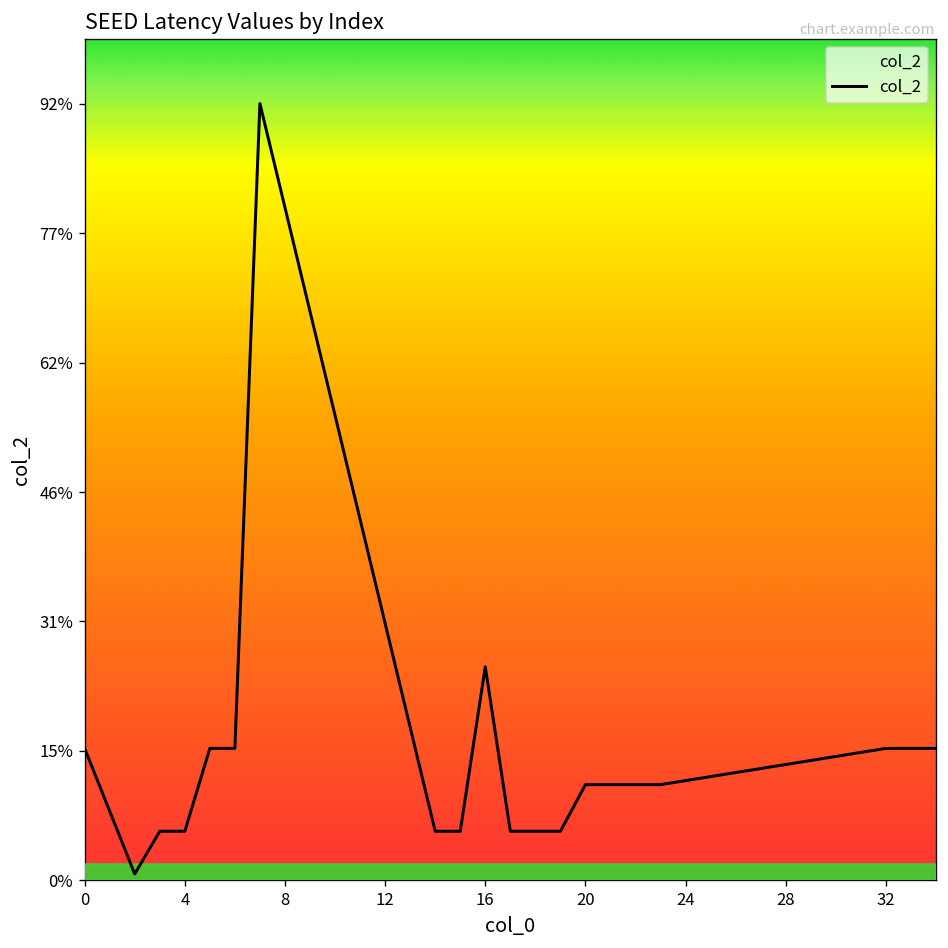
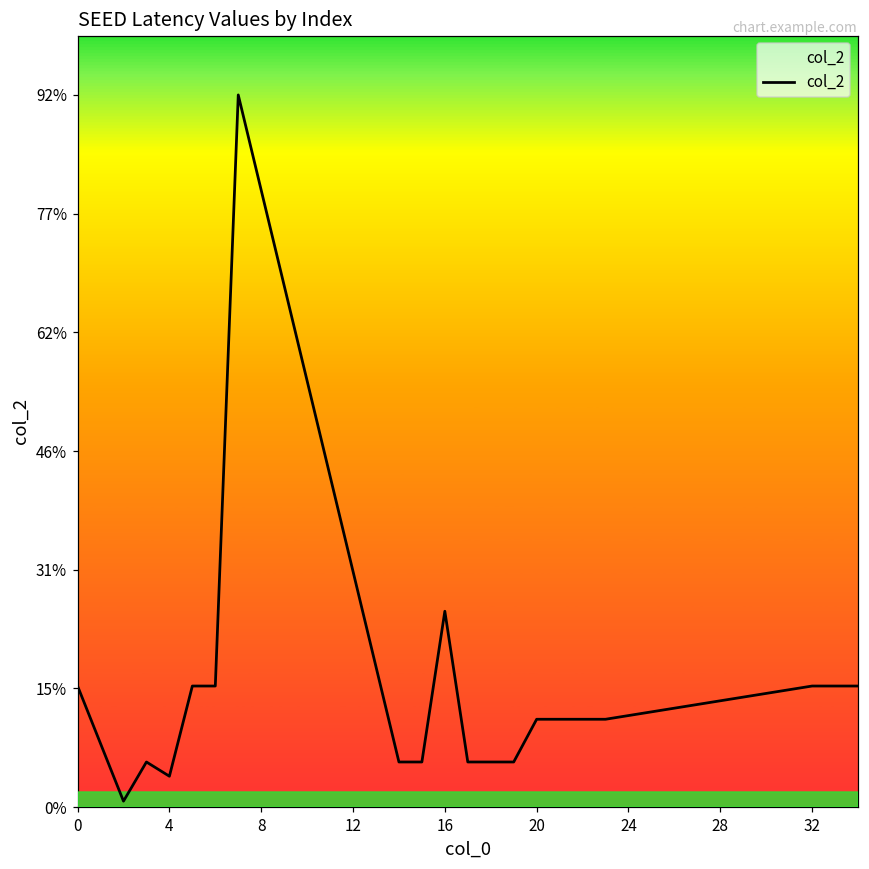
  {
    "0": "16%",
-   "4": "6%",
+   "4": "4%",
    "16": "25%",
    "20": "11%",
    "32": "16%"
  }
